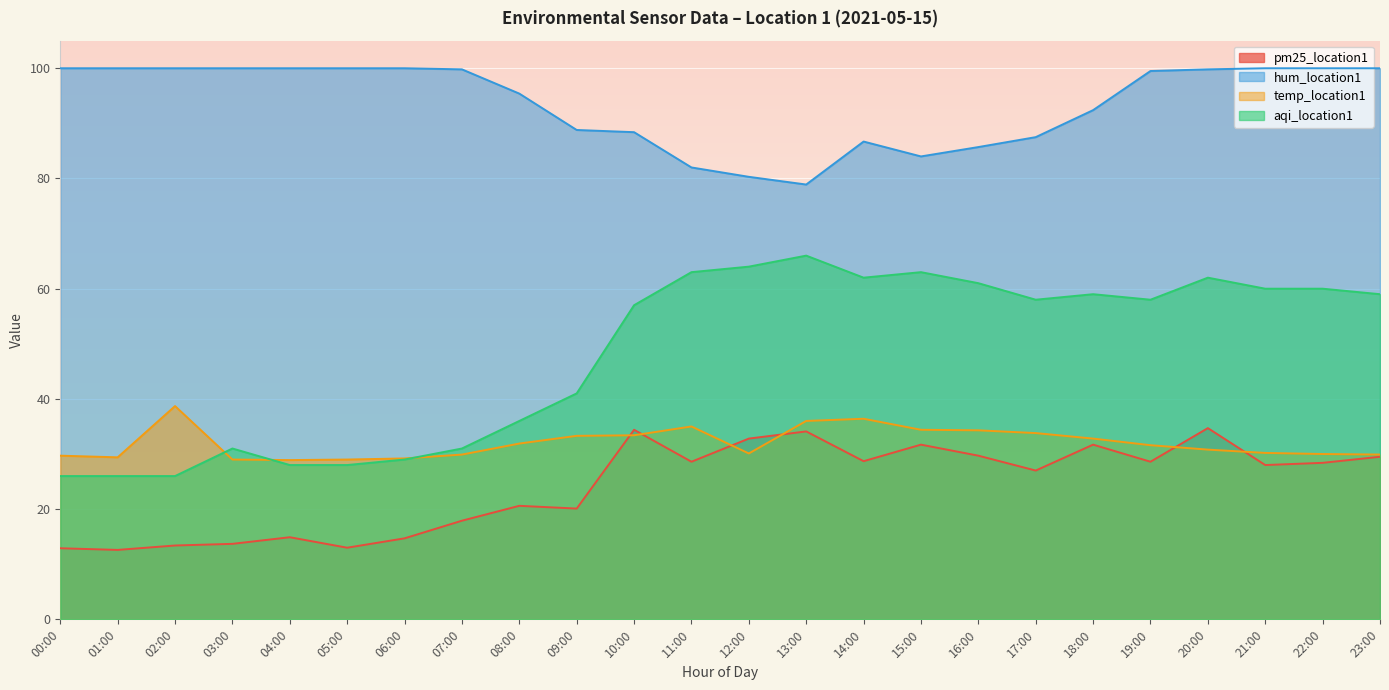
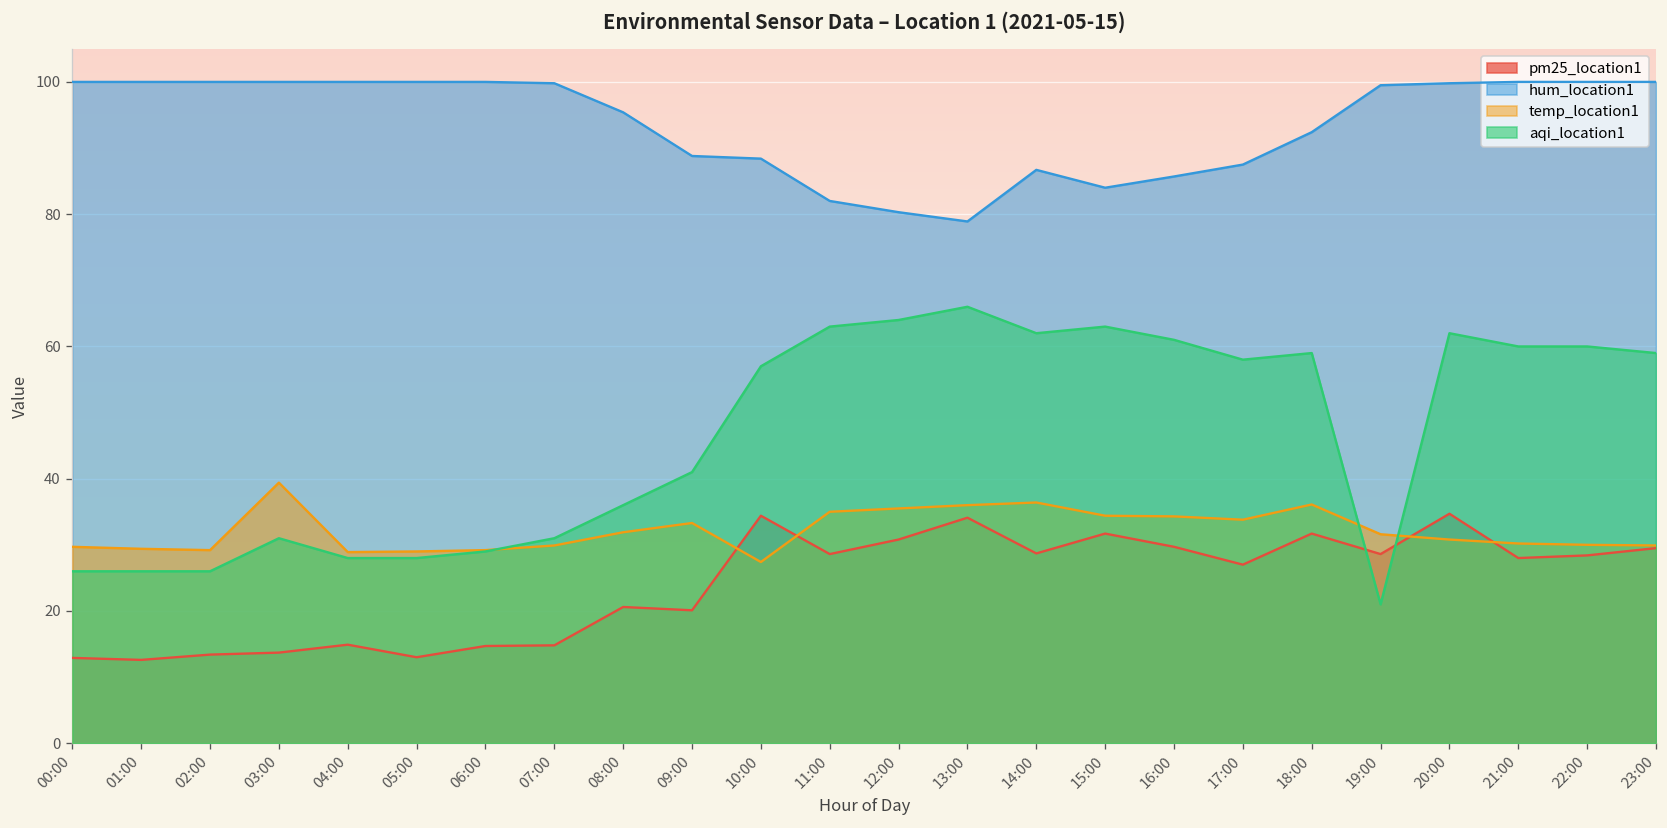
  {
    "pm25_location1": {
      "00:00": 13,
      "01:00": 13,
      "02:00": 13,
      "03:00": 14,
      "04:00": 15,
      "05:00": 13,
      "06:00": 15,
-     "07:00": 18,
+     "07:00": 15,
      "08:00": 21,
      "09:00": 20,
      "10:00": 34,
      "11:00": 29,
-     "12:00": 33,
+     "12:00": 31,
      "13:00": 34,
      "14:00": 29,
      "15:00": 32,
      "16:00": 30,
      "17:00": 27,
      "18:00": 32,
      "19:00": 29,
      "20:00": 35,
      "21:00": 28,
      "22:00": 28
    },
    "hum_location1": {
      "00:00": 100,
      "01:00": 100,
      "02:00": 100,
      "03:00": 100,
      "04:00": 100,
      "05:00": 100,
      "06:00": 100,
      "07:00": 100,
      "08:00": 95,
      "09:00": 89,
      "10:00": 88,
      "11:00": 82,
      "12:00": 80,
      "13:00": 79,
      "14:00": 87,
      "15:00": 84,
      "16:00": 86,
      "17:00": 88,
      "18:00": 92,
      "19:00": 100,
      "20:00": 100,
      "23:00": 100
    },
    "temp_location1": {
      "00:00": 30,
      "01:00": 29,
-     "02:00": 39,
-     "03:00": 29,
+     "02:00": 29,
+     "03:00": 39,
      "04:00": 29,
      "05:00": 29,
      "07:00": 30,
      "08:00": 32,
      "09:00": 33,
-     "10:00": 33,
+     "10:00": 27,
      "11:00": 35,
-     "12:00": 30,
+     "12:00": 36,
      "13:00": 36,
      "14:00": 36,
      "15:00": 34,
      "16:00": 34,
      "17:00": 34,
-     "18:00": 33,
+     "18:00": 36,
      "19:00": 32,
      "20:00": 31,
      "21:00": 30,
      "22:00": 30
    },
    "aqi_location1": {
      "00:00": 26,
      "01:00": 26,
      "02:00": 26,
      "03:00": 31,
      "04:00": 28,
      "05:00": 28,
      "07:00": 31,
      "08:00": 36,
      "09:00": 41,
      "10:00": 57,
      "11:00": 63,
      "12:00": 64,
      "13:00": 66,
      "14:00": 62,
      "15:00": 63,
      "16:00": 61,
      "17:00": 58,
      "18:00": 59,
-     "19:00": 58,
+     "19:00": 21,
      "20:00": 62,
      "21:00": 60,
      "22:00": 60,
      "23:00": 59
    }
  }
